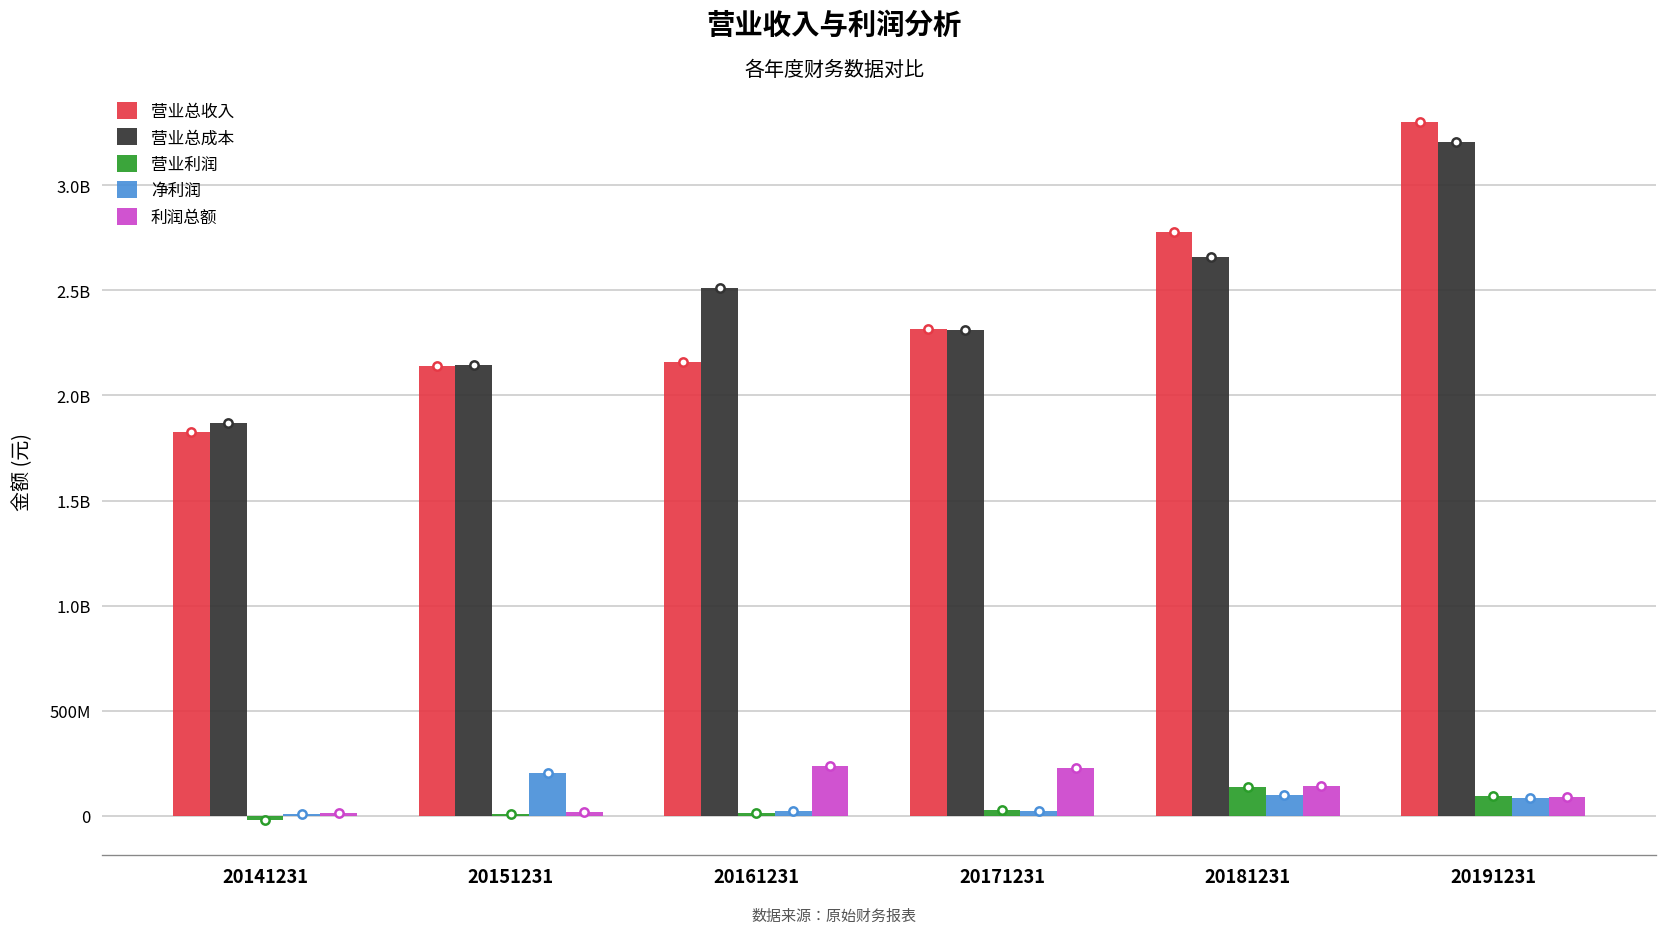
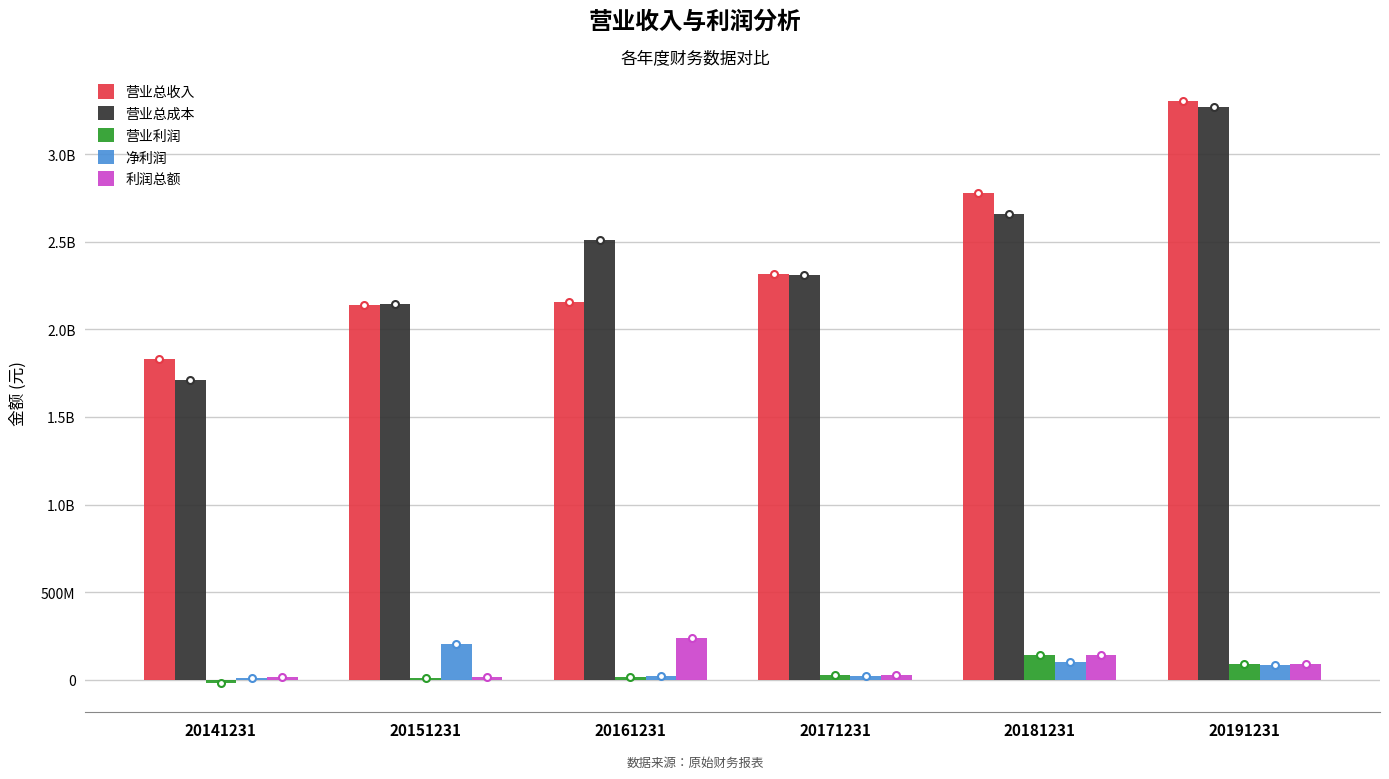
  {
    "营业总收入": {
      "20141231": 1830000000,
      "20151231": 2140000000,
      "20161231": 2160000000,
      "20171231": 2320000000,
      "20181231": 2780000000,
      "20191231": 3300000000
    },
    "营业总成本": {
-     "20141231": 1870000000,
+     "20141231": 1710000000,
      "20151231": 2150000000,
      "20161231": 2510000000,
      "20171231": 2310000000,
      "20181231": 2660000000,
-     "20191231": 3210000000
+     "20191231": 3270000000
    },
    "营业利润": {
      "20141231": -20000000,
      "20171231": 30000000,
      "20181231": 140000000,
      "20191231": 90000000
    },
    "净利润": {
      "20151231": 200000000,
      "20161231": 20000000,
      "20171231": 20000000,
      "20181231": 100000000,
      "20191231": 80000000
    },
    "利润总额": {
      "20141231": 20000000,
      "20151231": 20000000,
      "20161231": 240000000,
-     "20171231": 230000000,
+     "20171231": 30000000,
      "20181231": 140000000,
      "20191231": 90000000
    }
  }
